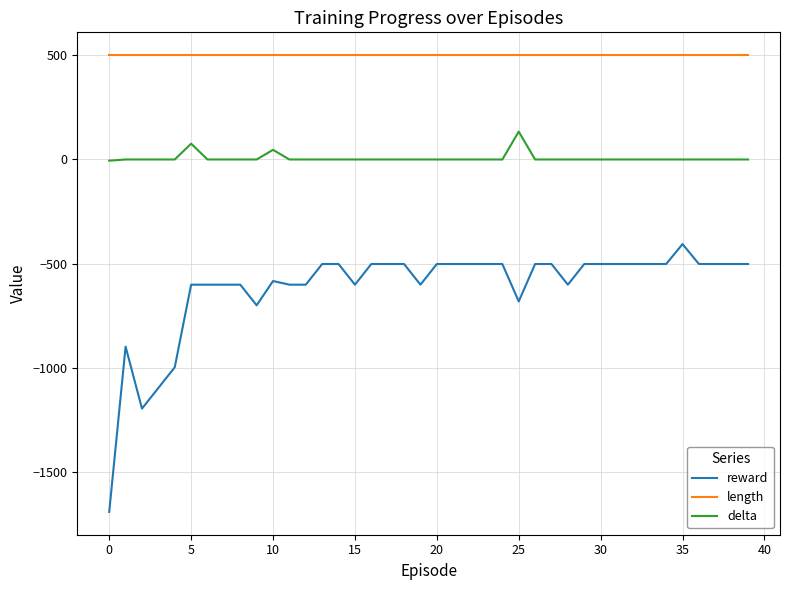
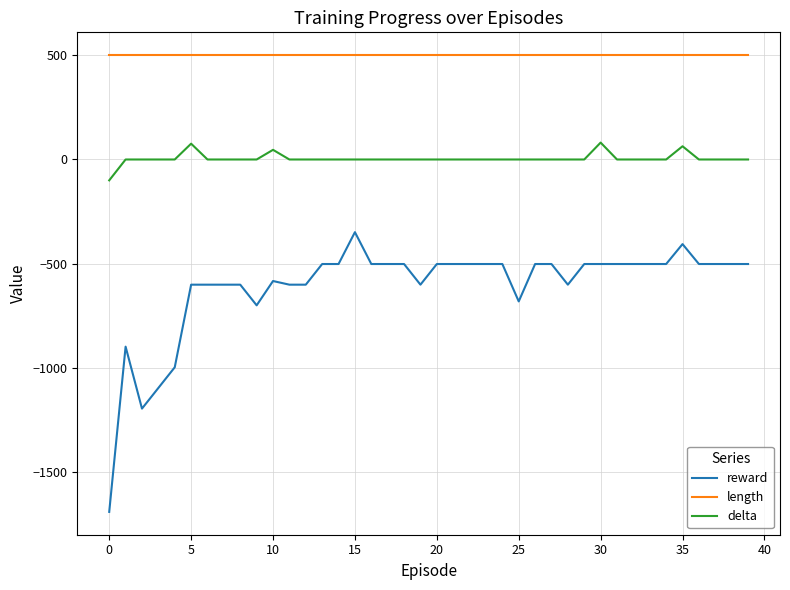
  {
    "reward": {
      "0": -1690,
      "5": -600,
      "10": -580,
-     "15": -600,
+     "15": -350,
      "20": -500,
      "25": -680,
      "30": -500,
      "35": -410
    },
    "length": {
      "0": 500,
      "5": 500,
      "10": 500,
      "15": 500,
      "20": 500,
      "25": 500,
      "30": 500,
      "35": 500
    },
    "delta": {
-     "0": -10,
+     "0": -100,
      "5": 80,
      "10": 50,
      "15": 0,
      "20": 0,
-     "25": 130,
-     "30": 0,
-     "35": 0
+     "25": 0,
+     "30": 80,
+     "35": 60
    }
  }
